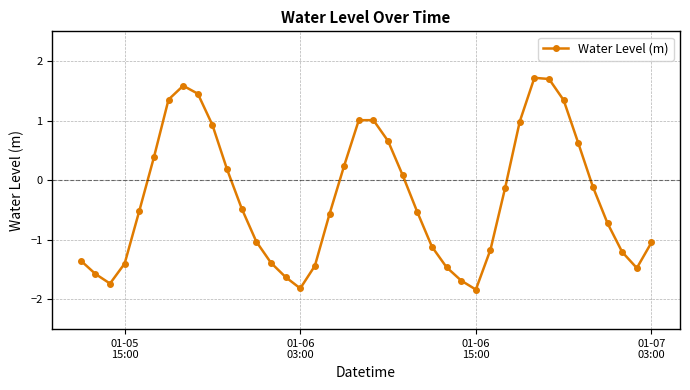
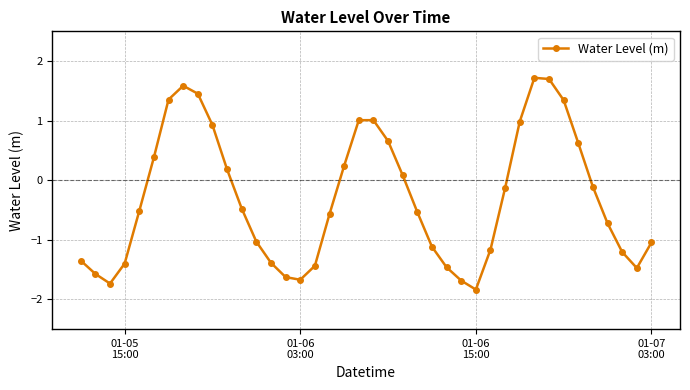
  {
    "01-05 15:00": -1.4,
-   "01-06 03:00": -1.8,
+   "01-06 03:00": -1.7,
    "01-06 15:00": -1.8,
    "01-07 03:00": -1.0
  }
